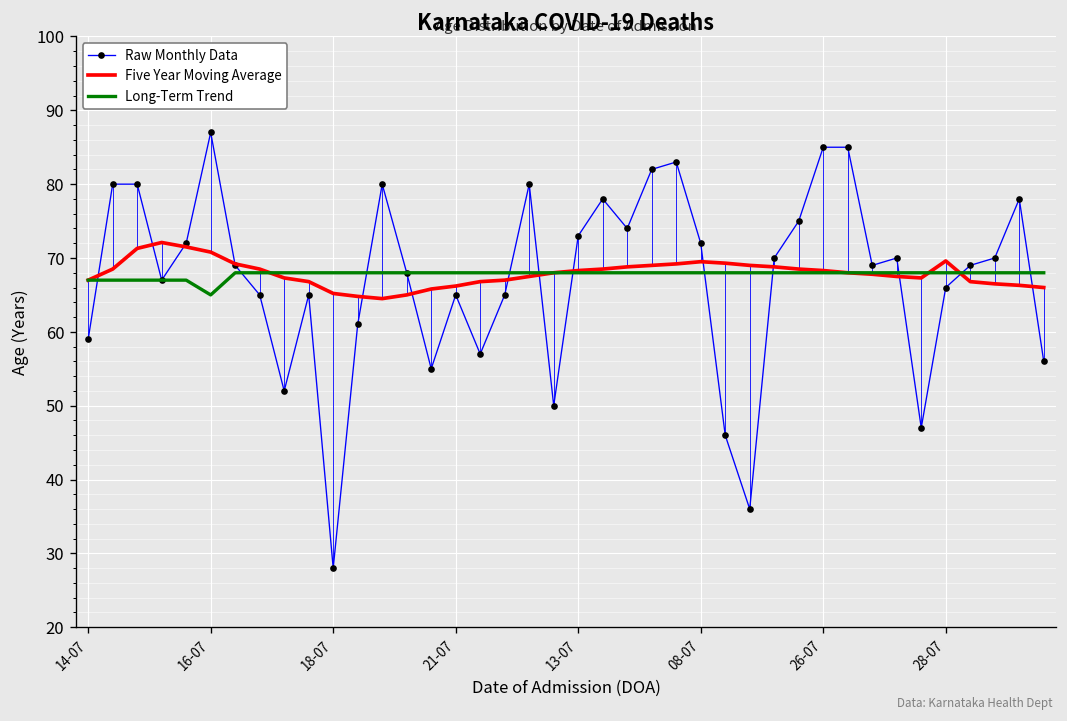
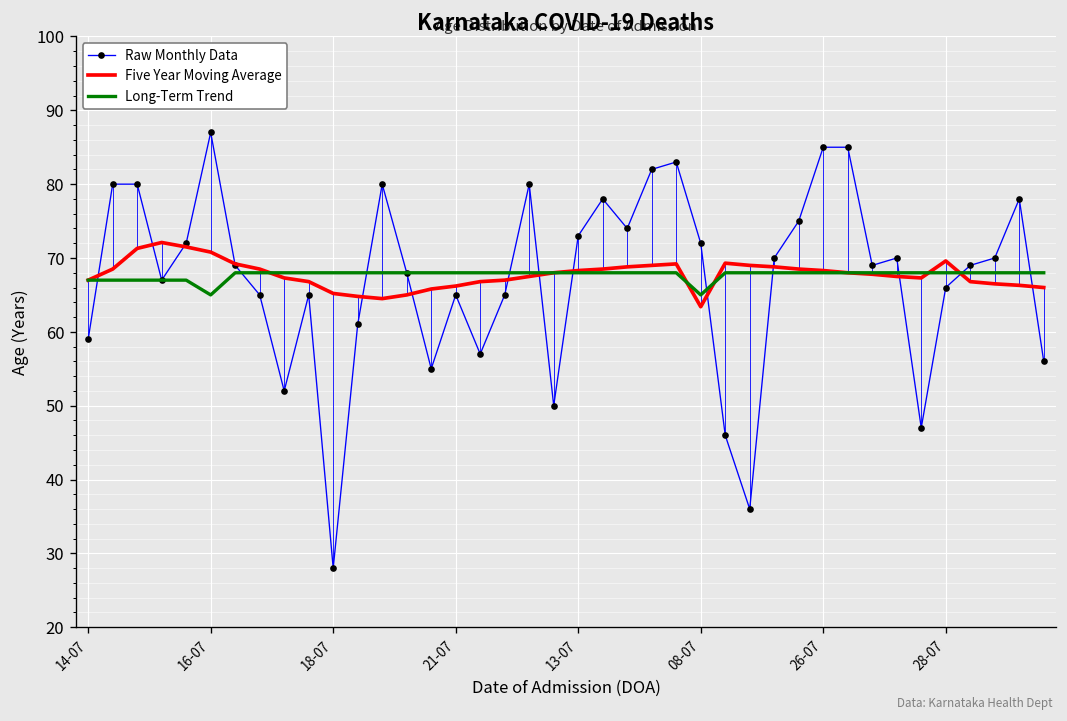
  {
    "Five Year Moving Average": {
-     "08-07": 70
+     "08-07": 63
    },
    "Long-Term Trend": {
      "16-07": 65,
-     "08-07": 68,
+     "08-07": 65,
      "28-07": 68
    }
  }
